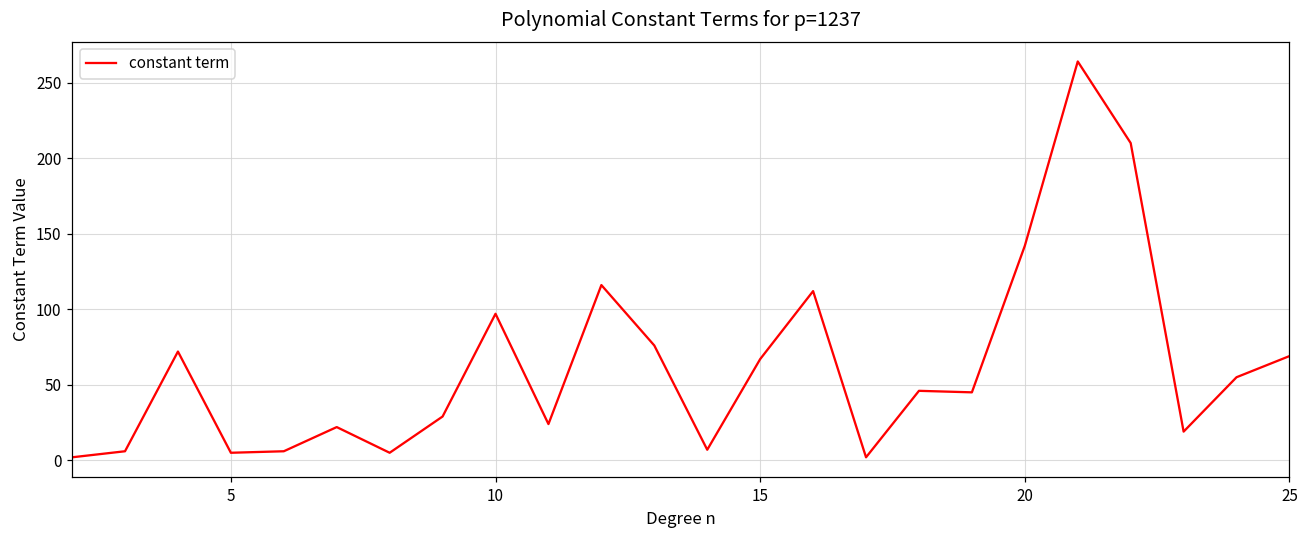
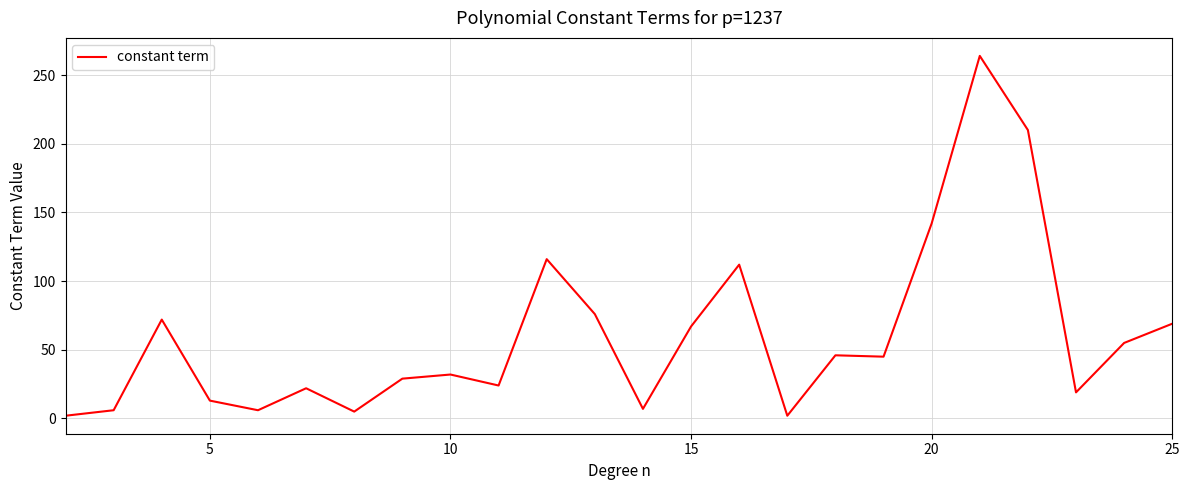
  {
-   "5": 5,
-   "10": 97,
+   "5": 13,
+   "10": 32,
    "15": 67,
    "20": 142,
    "25": 69
  }
